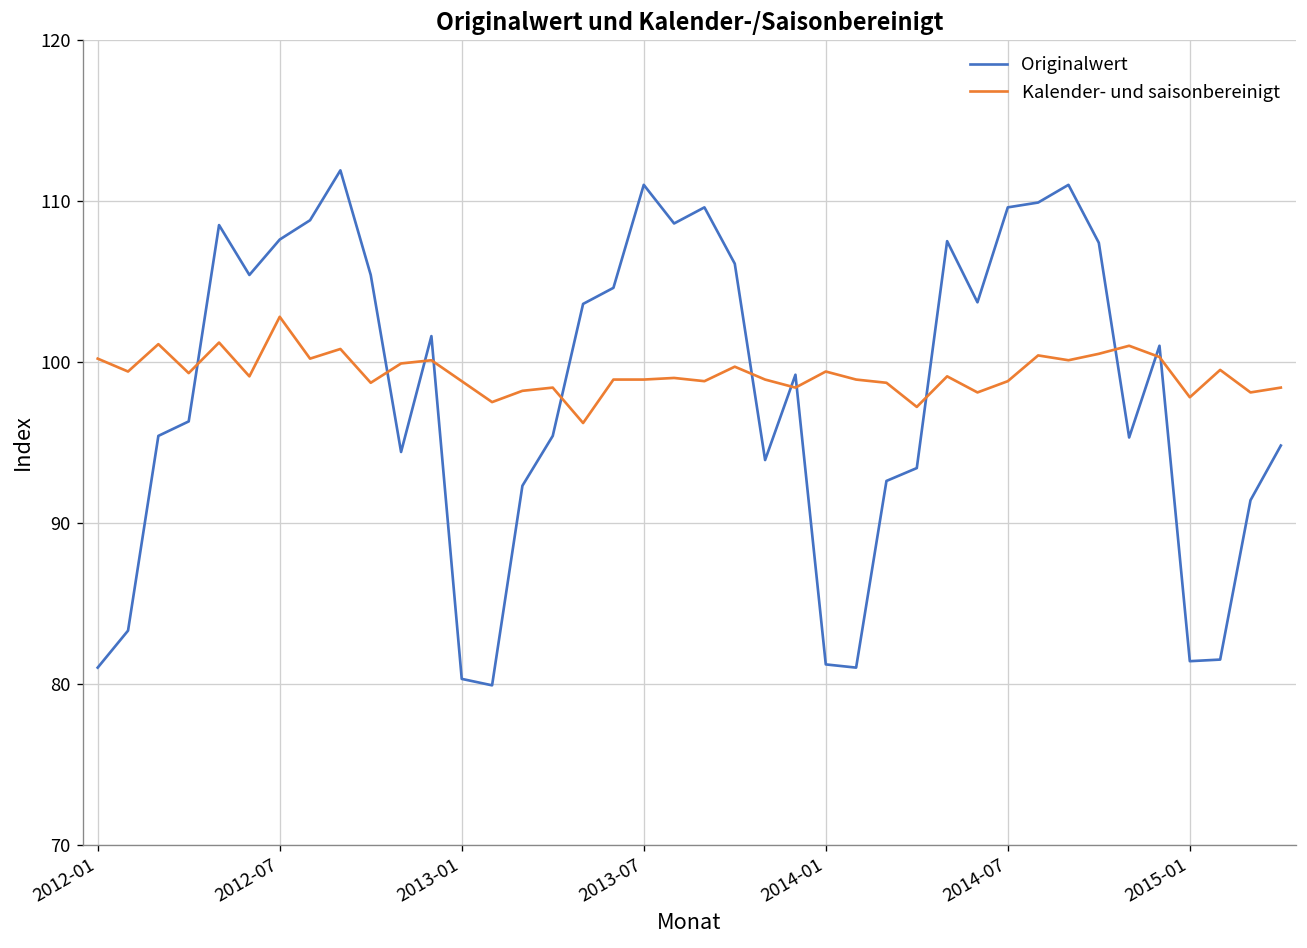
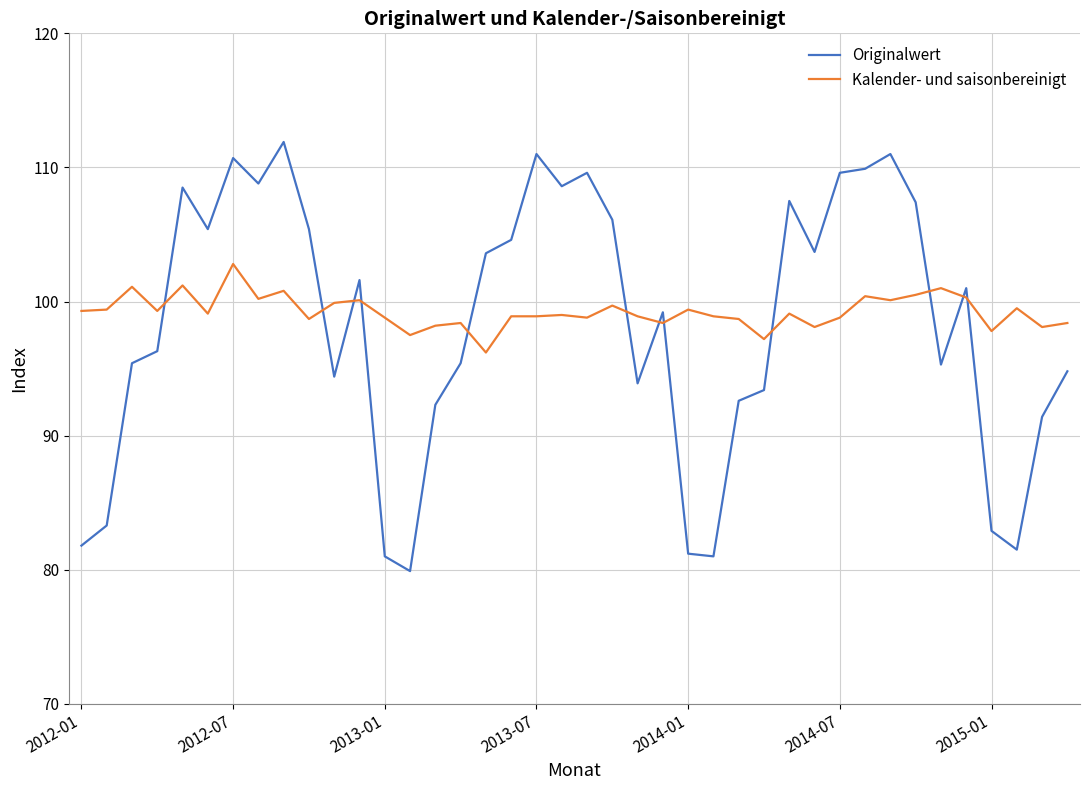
  {
    "Originalwert": {
-     "2012-01": 81.0,
-     "2012-07": 107.6,
-     "2013-01": 80.3,
+     "2012-01": 81.8,
+     "2012-07": 110.7,
+     "2013-01": 81.0,
      "2013-07": 111.0,
      "2014-01": 81.2,
      "2014-07": 109.6,
-     "2015-01": 81.4
+     "2015-01": 82.9
    },
    "Kalender- und saisonbereinigt": {
-     "2012-01": 100.2,
+     "2012-01": 99.3,
      "2012-07": 102.8,
      "2013-01": 98.8,
      "2013-07": 98.9,
      "2014-01": 99.4,
      "2014-07": 98.8,
      "2015-01": 97.8
    }
  }
